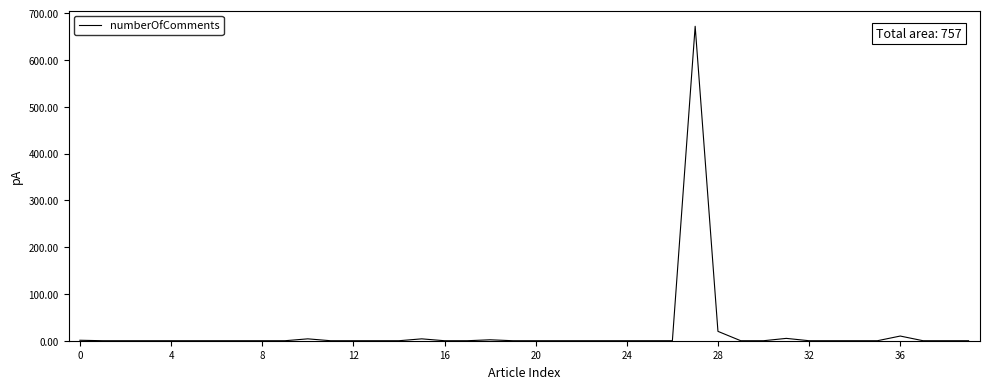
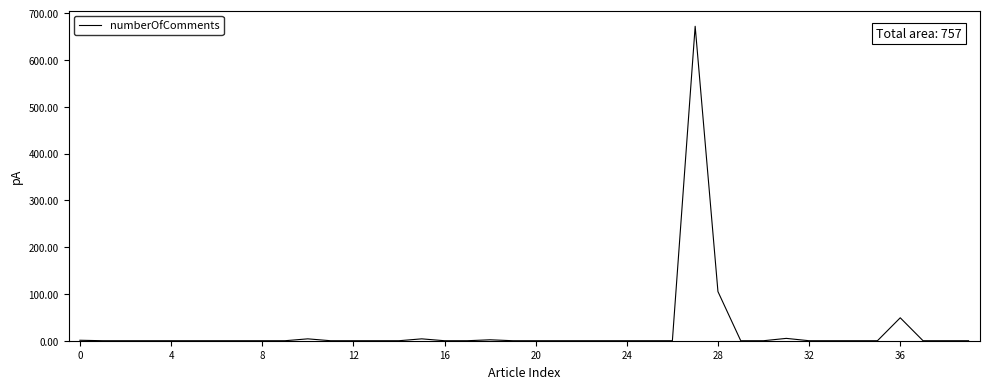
  {
    "0": 0,
    "4": 0,
    "8": 0,
    "12": 0,
    "16": 0,
    "20": 0,
    "24": 0,
-   "28": 20,
+   "28": 110,
    "32": 0,
-   "36": 10
+   "36": 50
  }
